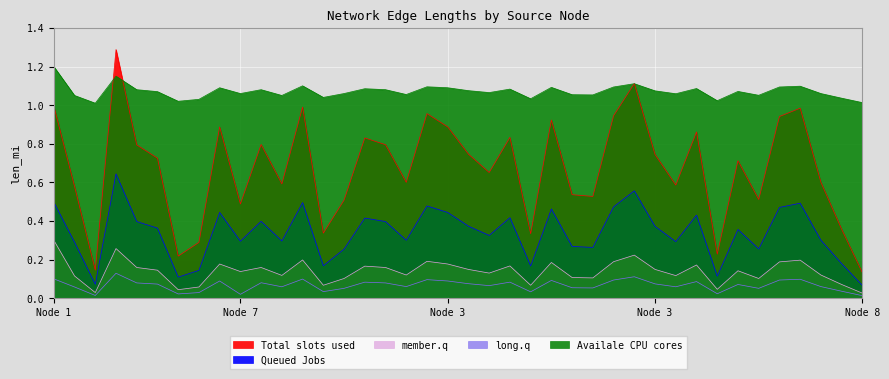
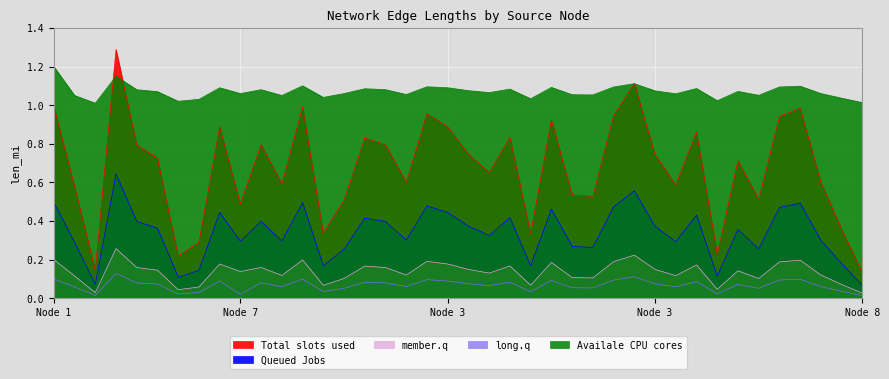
  {
    "Total slots used": {
      "Node 1": 1.0,
      "Node 7": 0.5,
      "Node 8": 0.13
    },
    "Queued Jobs": {
      "Node 1": 0.5,
      "Node 7": 0.3,
      "Node 8": 0.07
    },
    "member.q": {
-     "Node 1": 0.3,
+     "Node 1": 0.2,
      "Node 7": 0.14
    },
    "long.q": {
      "Node 1": 0.1,
      "Node 7": 0.02
    },
    "Availale CPU cores": {
      "Node 1": 1.2,
      "Node 7": 1.06,
      "Node 8": 1.01
    }
  }
